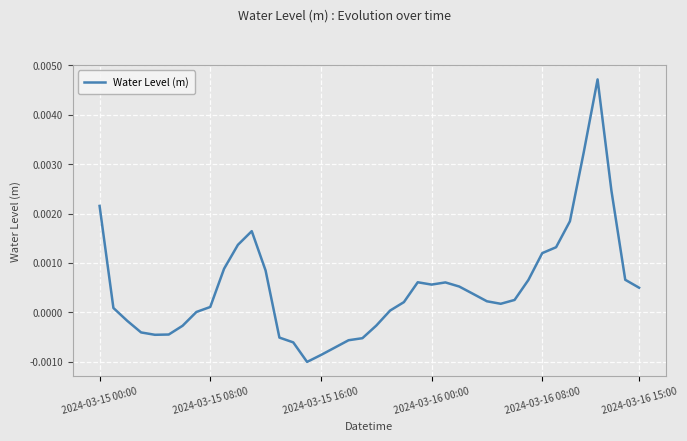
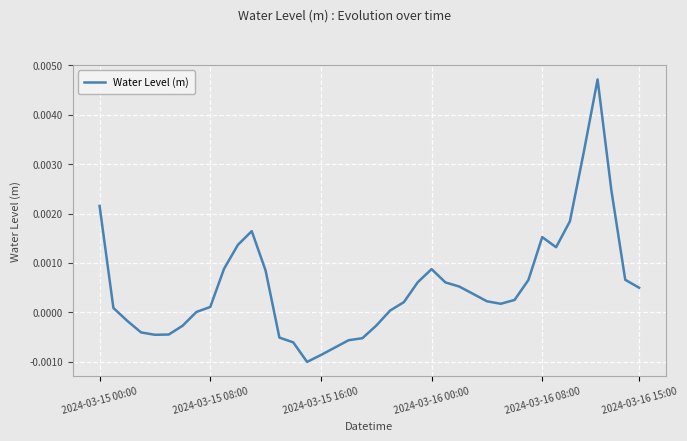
  {
    "2024-03-15 00:00": 0.0022,
    "2024-03-15 08:00": 0.0001,
    "2024-03-15 16:00": -0.0009,
-   "2024-03-16 00:00": 0.0006,
-   "2024-03-16 08:00": 0.0012,
+   "2024-03-16 00:00": 0.0009,
+   "2024-03-16 08:00": 0.0015,
    "2024-03-16 15:00": 0.0005
  }
